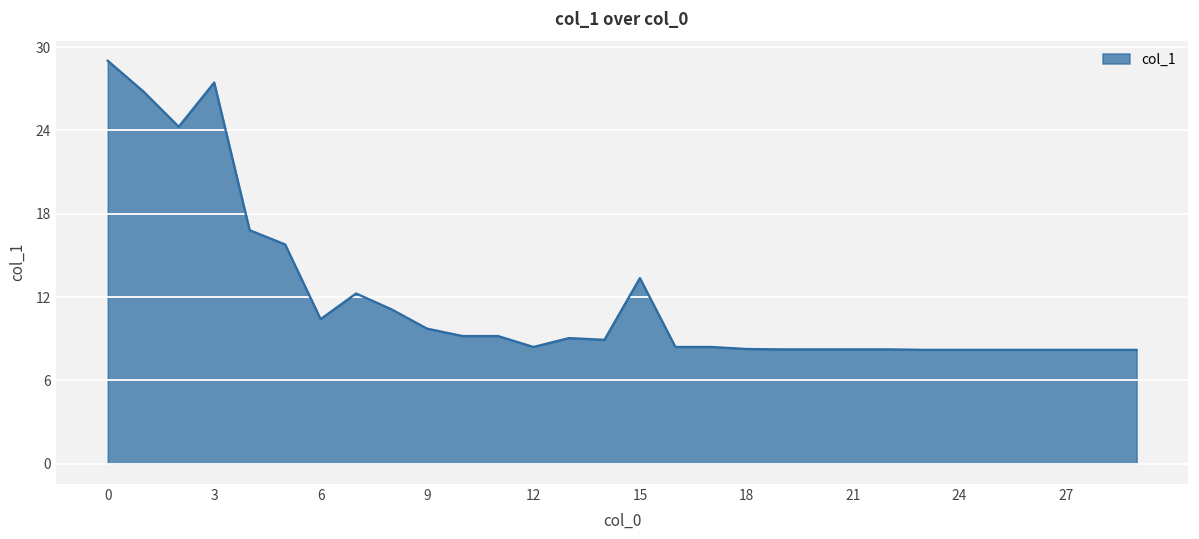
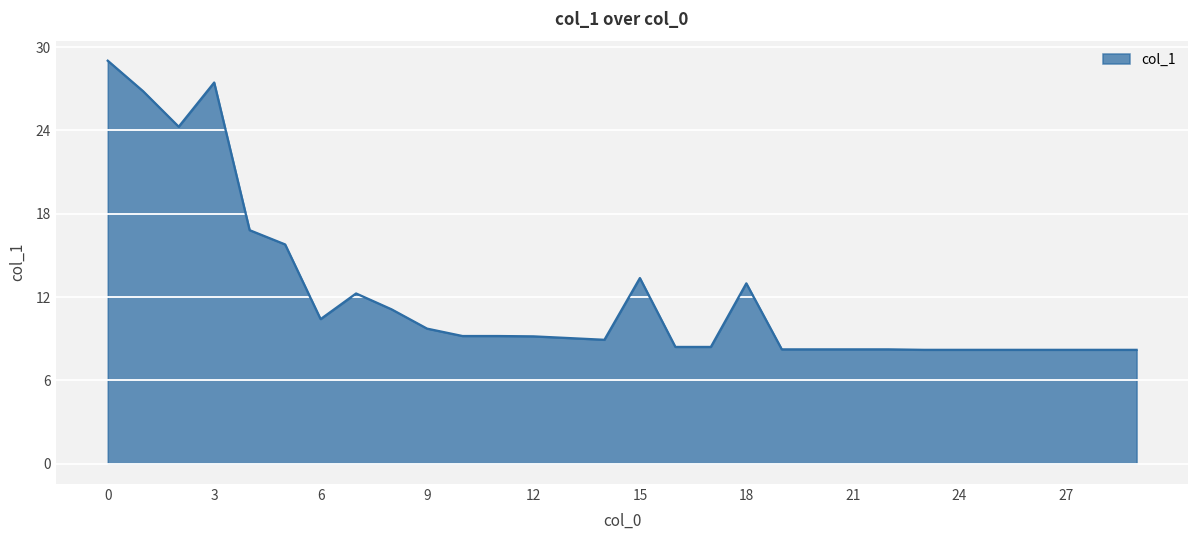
  {
    "0": 29.0,
    "3": 27.4,
    "6": 10.4,
    "9": 9.7,
-   "12": 8.4,
+   "12": 9.2,
    "15": 13.4,
-   "18": 8.3,
+   "18": 13.0,
    "21": 8.2,
    "24": 8.2,
    "27": 8.2
  }
